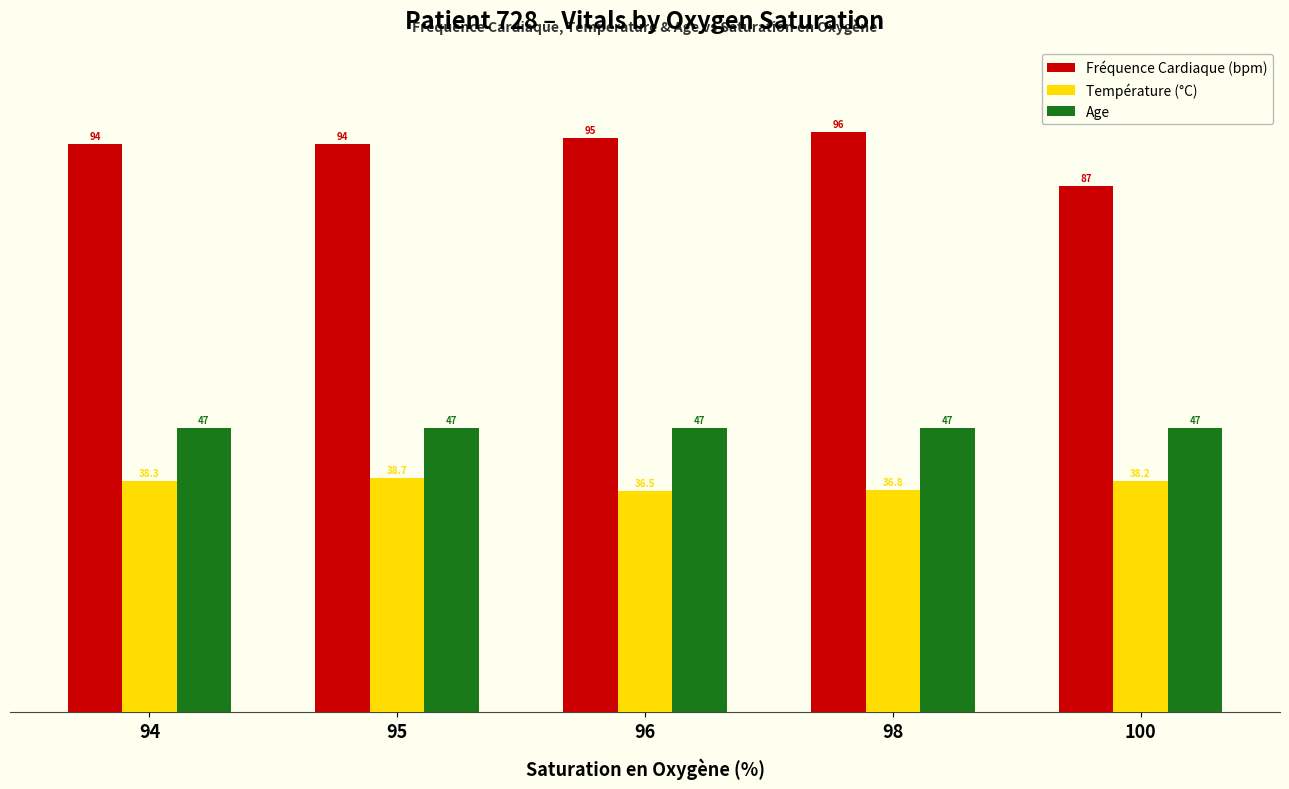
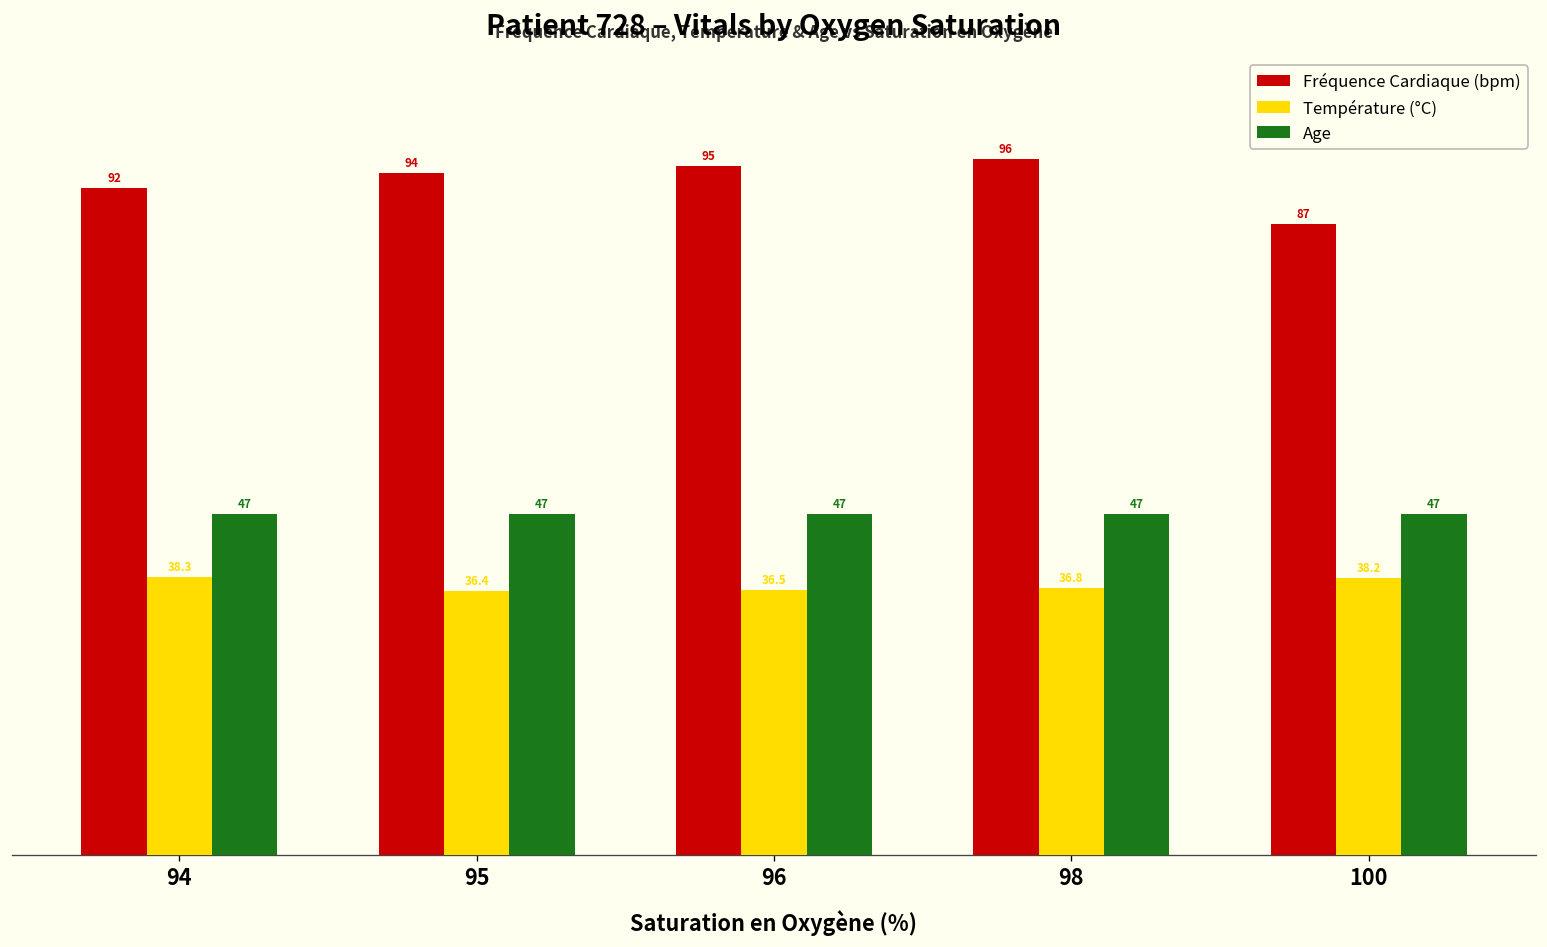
  {
    "Fréquence Cardiaque (bpm)": {
-     "94": 94,
+     "94": 92,
      "95": 94,
      "96": 95,
      "98": 96,
      "100": 87
    },
    "Température (°C)": {
      "94": 38.3,
-     "95": 38.7,
+     "95": 36.4,
      "96": 36.5,
      "98": 36.8,
      "100": 38.2
    },
    "Age": {
      "94": 47,
      "95": 47,
      "96": 47,
      "98": 47,
      "100": 47
    }
  }
